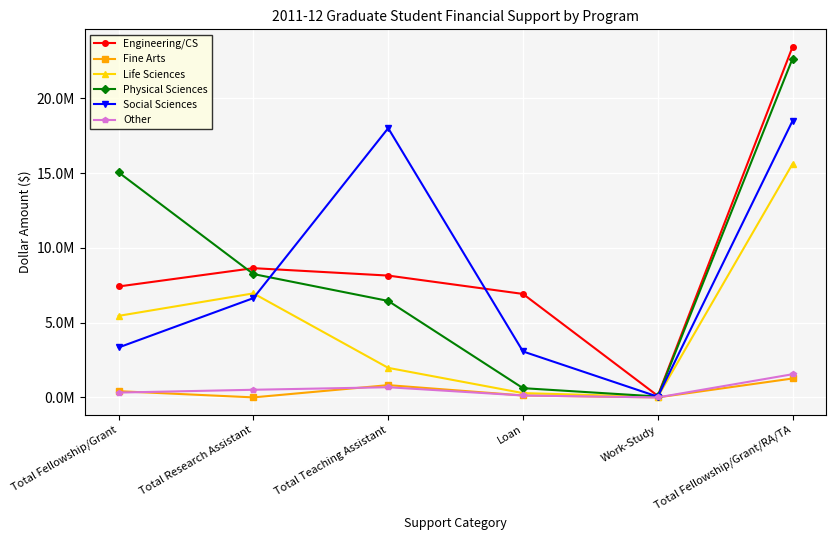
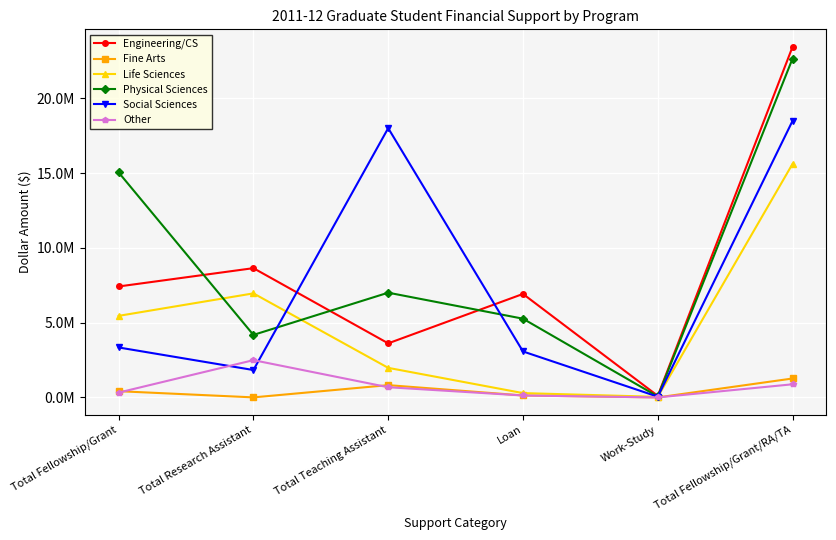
  {
    "Engineering/CS": {
      "Total Fellowship/Grant": 7400000,
      "Total Research Assistant": 8600000,
-     "Total Teaching Assistant": 8100000,
+     "Total Teaching Assistant": 3600000,
      "Loan": 6900000,
      "Total Fellowship/Grant/RA/TA": 23400000
    },
    "Physical Sciences": {
      "Total Fellowship/Grant": 15000000,
-     "Total Research Assistant": 8200000,
-     "Total Teaching Assistant": 6500000,
-     "Loan": 600000,
+     "Total Research Assistant": 4200000,
+     "Total Teaching Assistant": 7000000,
+     "Loan": 5300000,
      "Total Fellowship/Grant/RA/TA": 22700000
    },
    "Social Sciences": {
      "Total Fellowship/Grant": 3300000,
-     "Total Research Assistant": 6600000,
+     "Total Research Assistant": 1800000,
      "Total Teaching Assistant": 18000000,
      "Loan": 3100000,
      "Total Fellowship/Grant/RA/TA": 18500000
    },
    "Other": {
-     "Total Research Assistant": 500000,
-     "Total Fellowship/Grant/RA/TA": 1600000
+     "Total Research Assistant": 2500000,
+     "Total Fellowship/Grant/RA/TA": 900000
    }
  }
